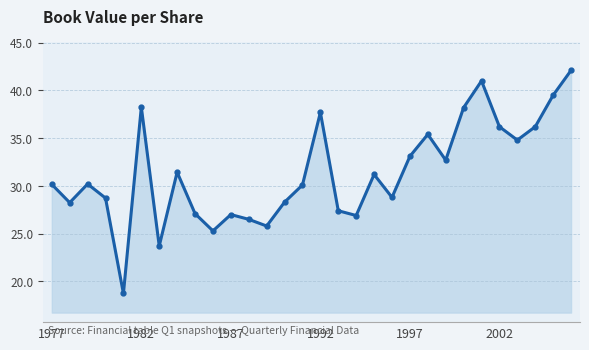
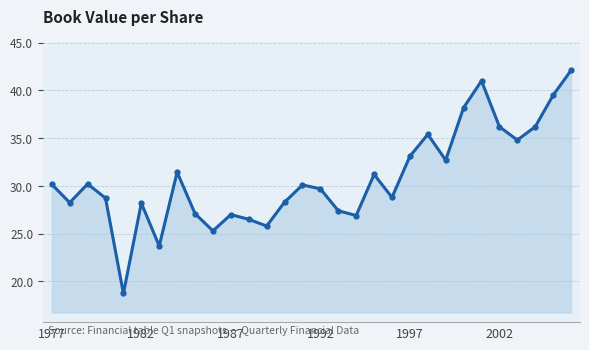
  {
    "1977": 30,
-   "1982": 38,
+   "1982": 28,
    "1987": 27,
-   "1992": 38,
+   "1992": 30,
    "1997": 33,
    "2002": 36
  }
